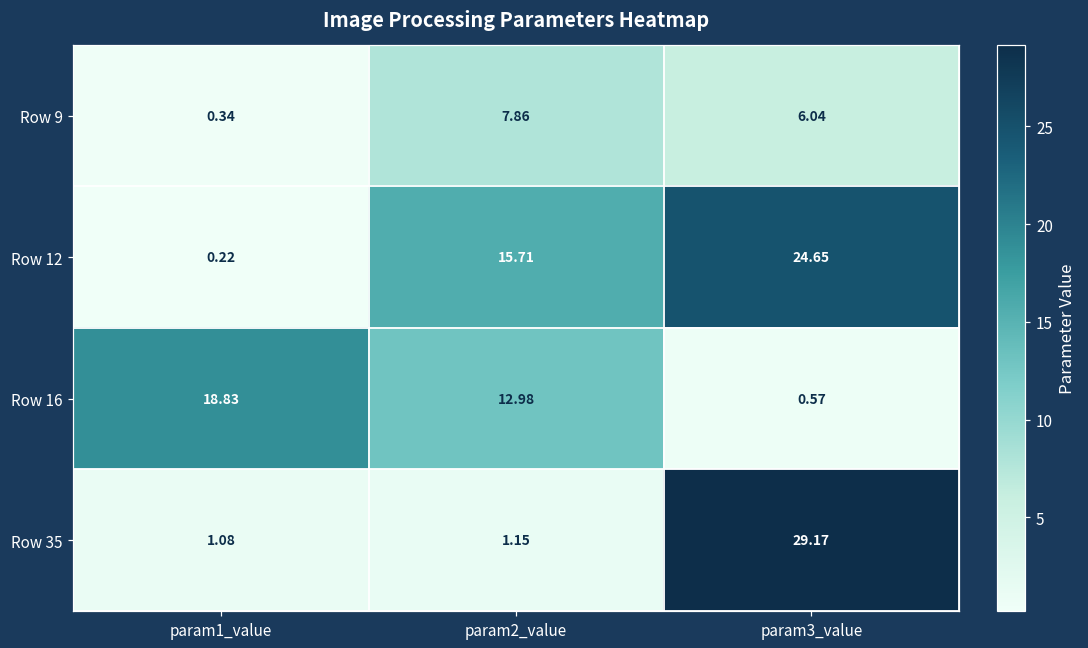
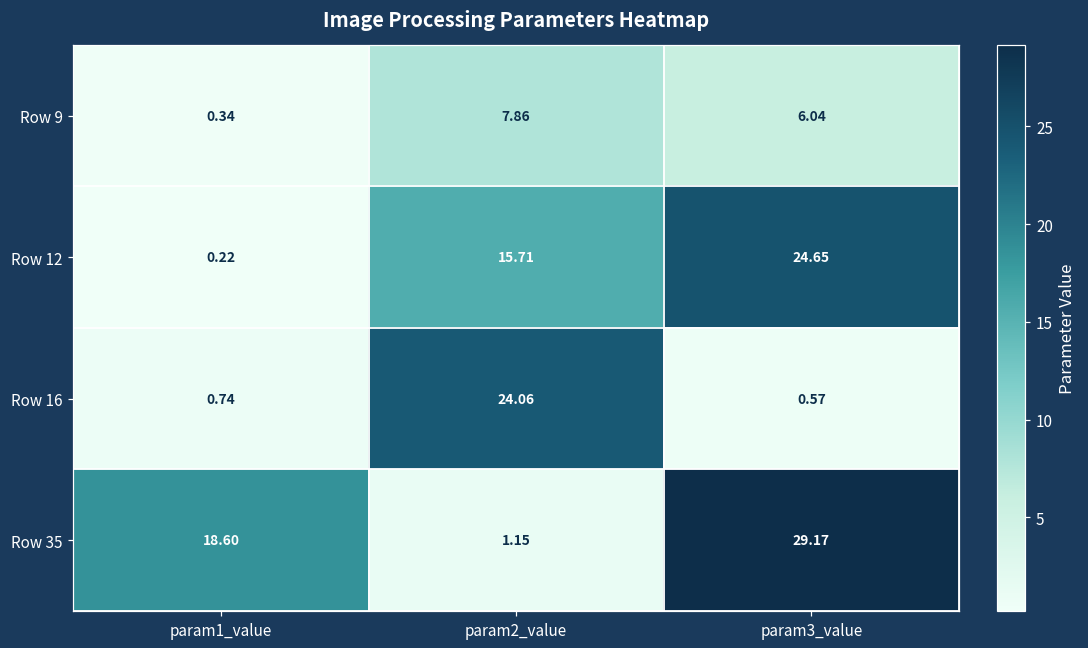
  {
    "Row 9": {
      "param1_value": 0.34,
      "param2_value": 7.86,
      "param3_value": 6.04
    },
    "Row 12": {
      "param1_value": 0.22,
      "param2_value": 15.71,
      "param3_value": 24.65
    },
    "Row 16": {
-     "param1_value": 18.83,
-     "param2_value": 12.98,
+     "param1_value": 0.74,
+     "param2_value": 24.06,
      "param3_value": 0.57
    },
    "Row 35": {
-     "param1_value": 1.08,
+     "param1_value": 18.60,
      "param2_value": 1.15,
      "param3_value": 29.17
    }
  }
